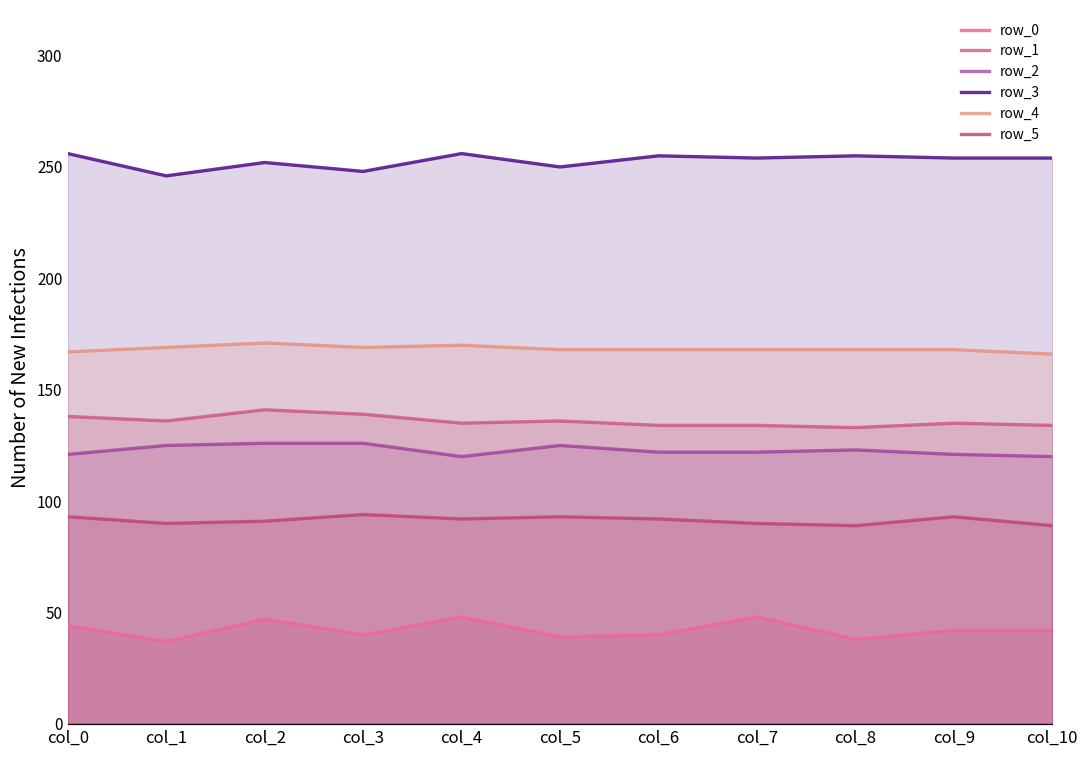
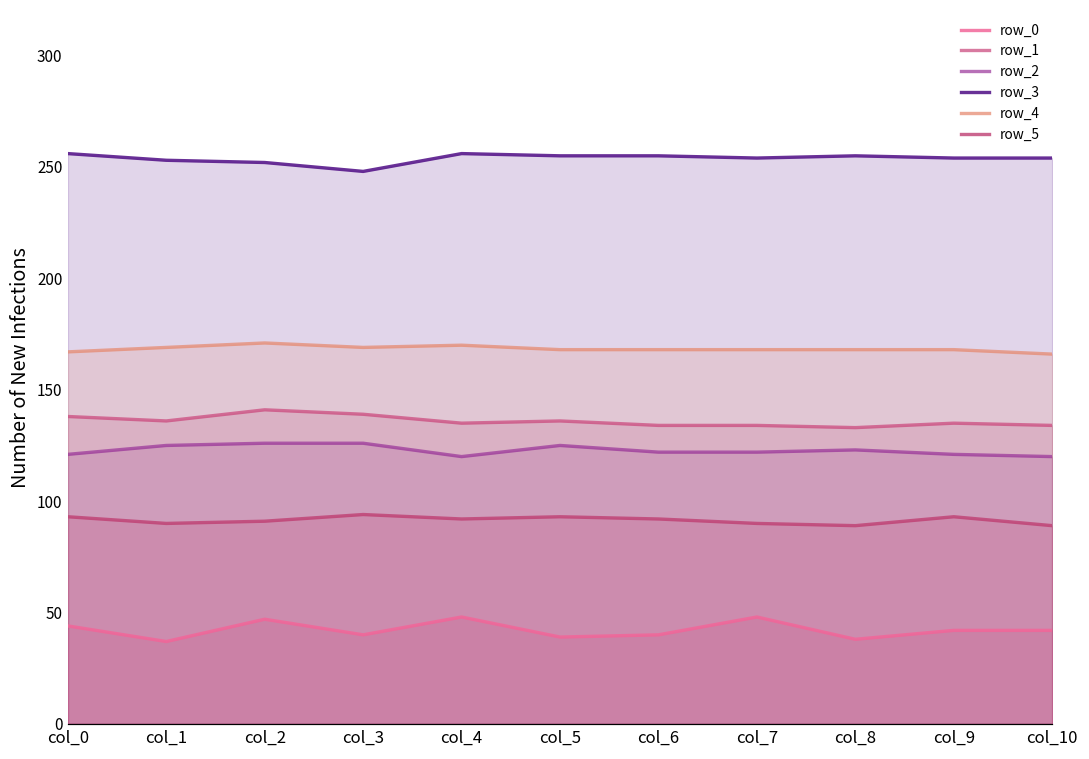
  {
    "row_3": {
      "col_0": 256,
-     "col_1": 246,
+     "col_1": 253,
      "col_2": 252,
      "col_3": 248,
      "col_4": 256,
-     "col_5": 250,
+     "col_5": 255,
      "col_6": 255,
      "col_7": 254,
      "col_8": 255,
      "col_9": 254,
      "col_10": 254
    }
  }
